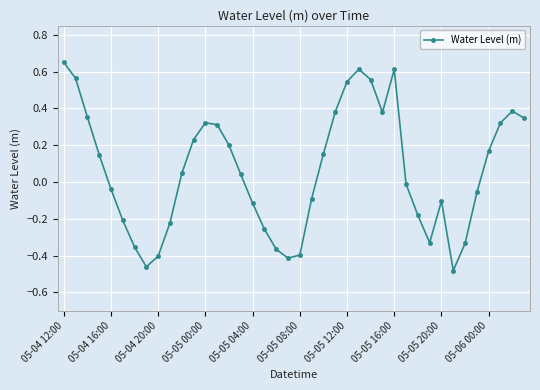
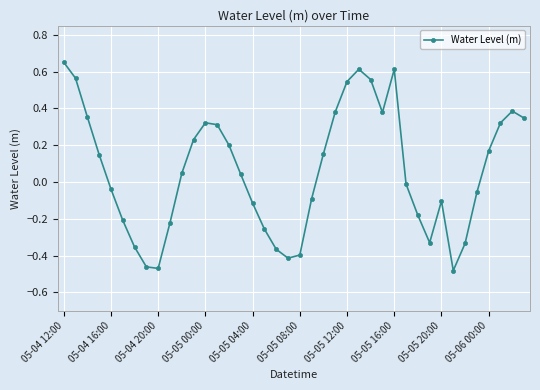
  {
    "05-04 12:00": 0.65,
    "05-04 16:00": -0.04,
-   "05-04 20:00": -0.40,
+   "05-04 20:00": -0.47,
    "05-05 00:00": 0.32,
    "05-05 04:00": -0.12,
    "05-05 08:00": -0.40,
    "05-05 12:00": 0.55,
    "05-05 16:00": 0.61,
    "05-05 20:00": -0.10,
    "05-06 00:00": 0.17
  }
